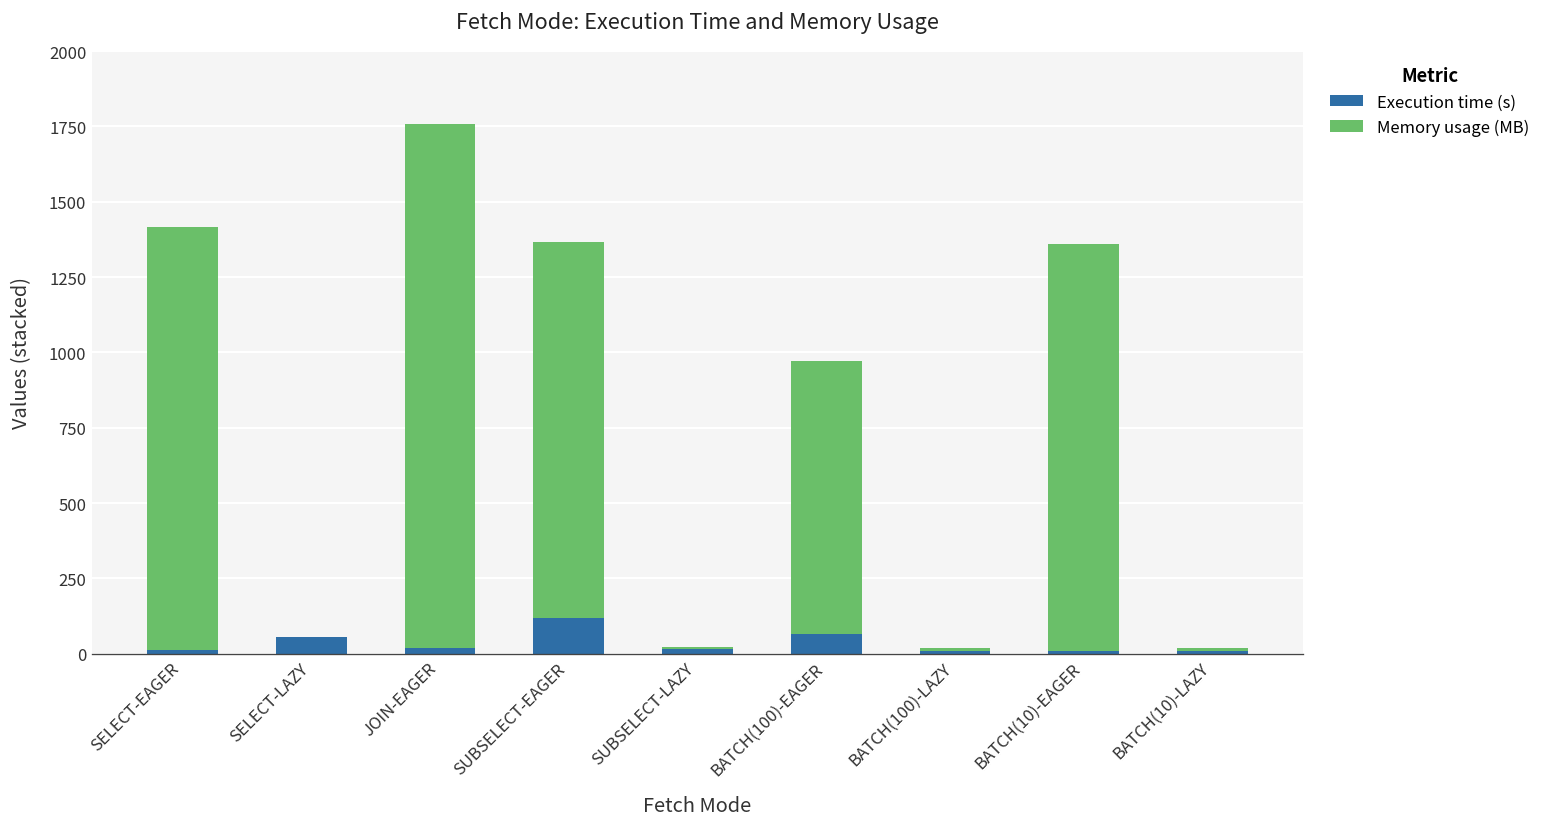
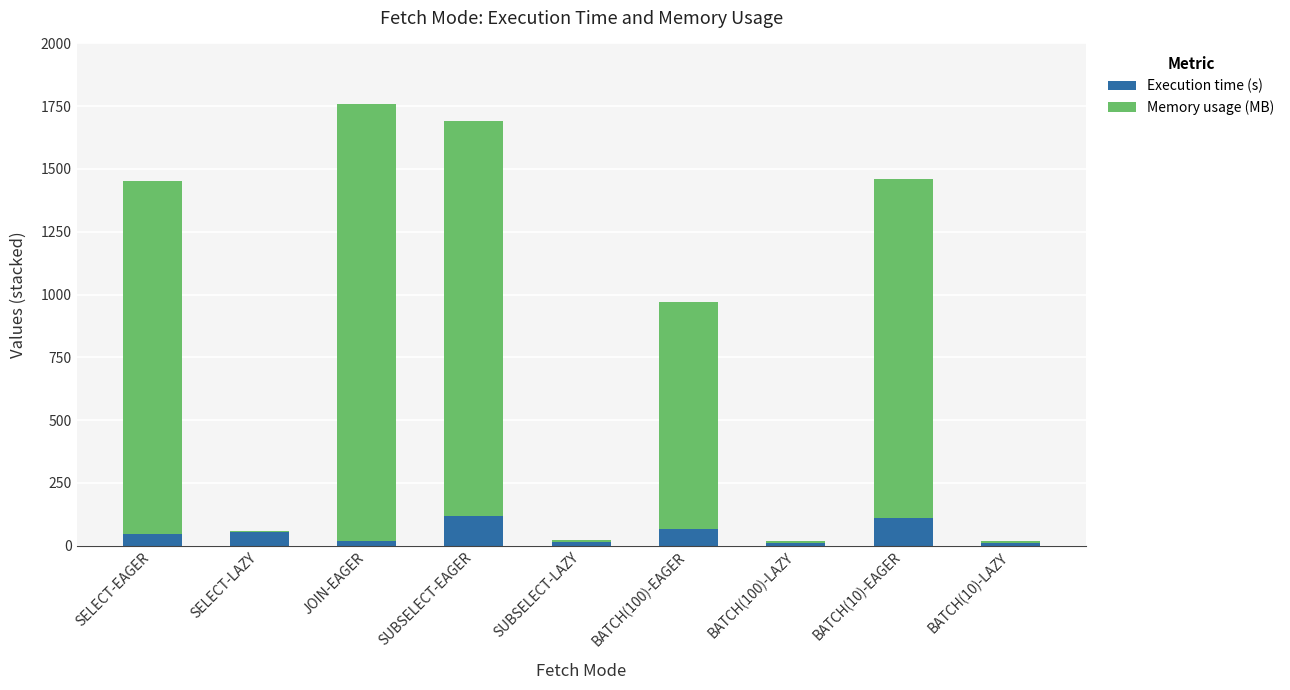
  {
    "Execution time (s)": {
-     "SELECT-EAGER": 10,
+     "SELECT-EAGER": 50,
      "SELECT-LAZY": 60,
      "JOIN-EAGER": 20,
      "SUBSELECT-EAGER": 120,
      "SUBSELECT-LAZY": 10,
      "BATCH(100)-EAGER": 70,
      "BATCH(100)-LAZY": 10,
-     "BATCH(10)-EAGER": 10
+     "BATCH(10)-EAGER": 110
    },
    "Memory usage (MB)": {
      "SELECT-EAGER": 1400,
      "JOIN-EAGER": 1740,
-     "SUBSELECT-EAGER": 1250,
+     "SUBSELECT-EAGER": 1570,
      "BATCH(100)-EAGER": 910,
      "BATCH(10)-EAGER": 1350,
      "BATCH(10)-LAZY": 10
    }
  }
